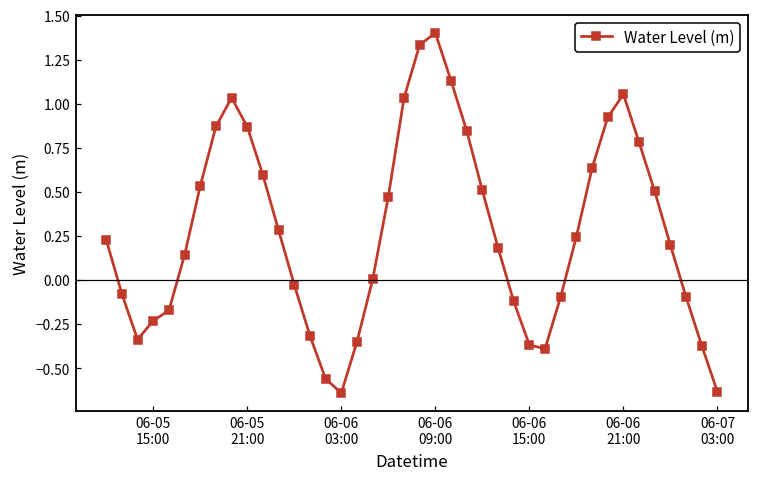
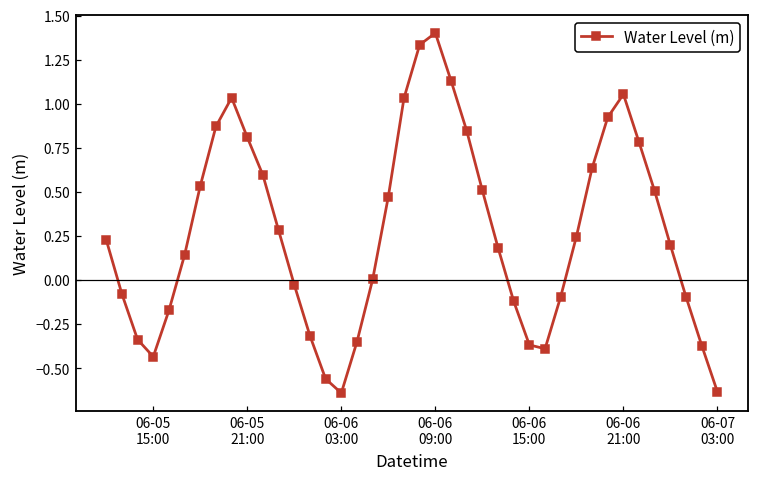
  {
-   "06-05 15:00": -0.23,
-   "06-05 21:00": 0.87,
+   "06-05 15:00": -0.44,
+   "06-05 21:00": 0.81,
    "06-06 03:00": -0.64,
    "06-06 09:00": 1.40,
    "06-06 15:00": -0.37,
    "06-06 21:00": 1.05,
    "06-07 03:00": -0.63
  }
